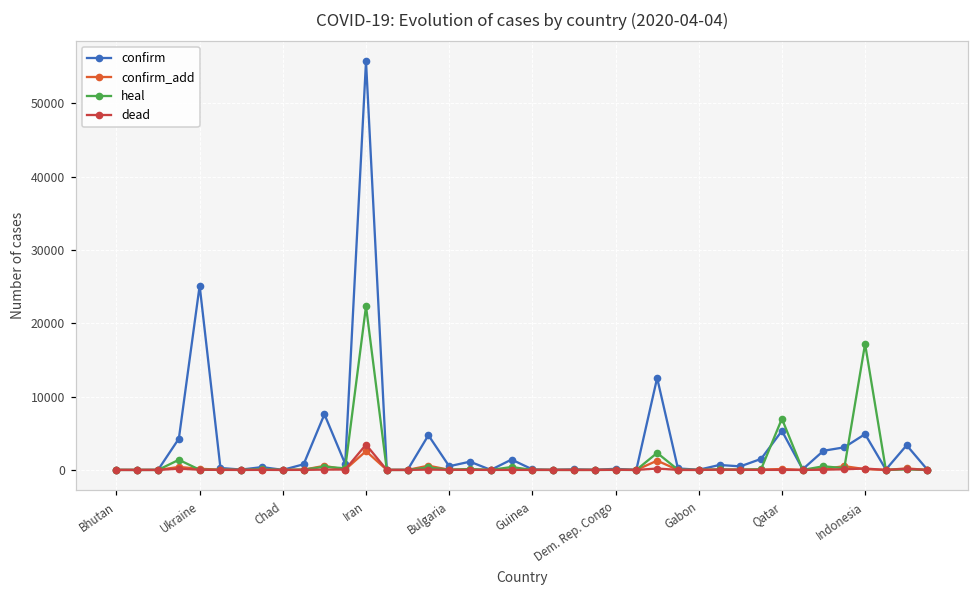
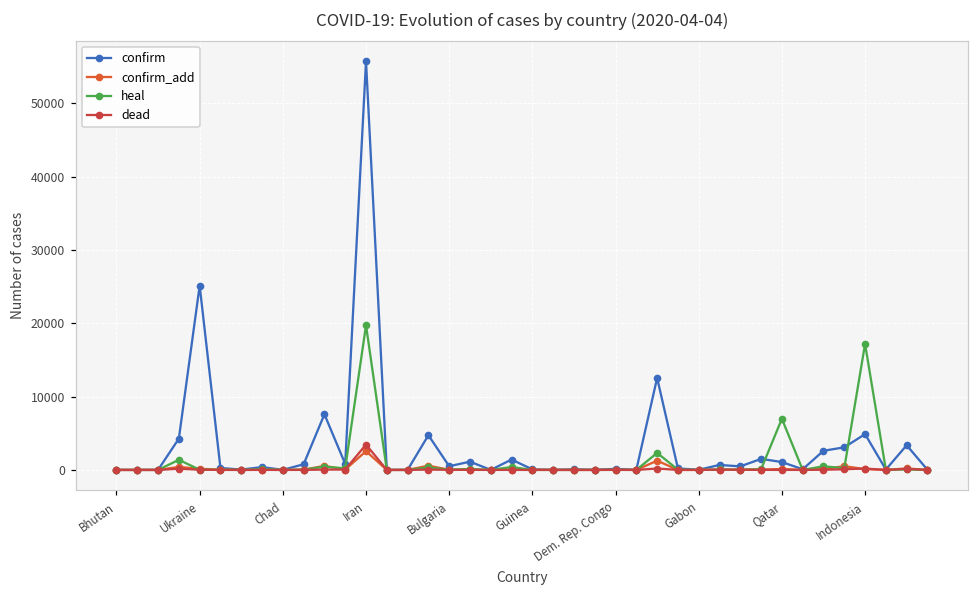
  {
    "confirm": {
      "Ukraine": 25000,
      "Iran": 56000,
      "Bulgaria": 1000,
-     "Qatar": 5000,
+     "Qatar": 1000,
      "Indonesia": 5000
    },
    "heal": {
-     "Iran": 22000,
+     "Iran": 20000,
      "Qatar": 7000,
      "Indonesia": 17000
    }
  }
